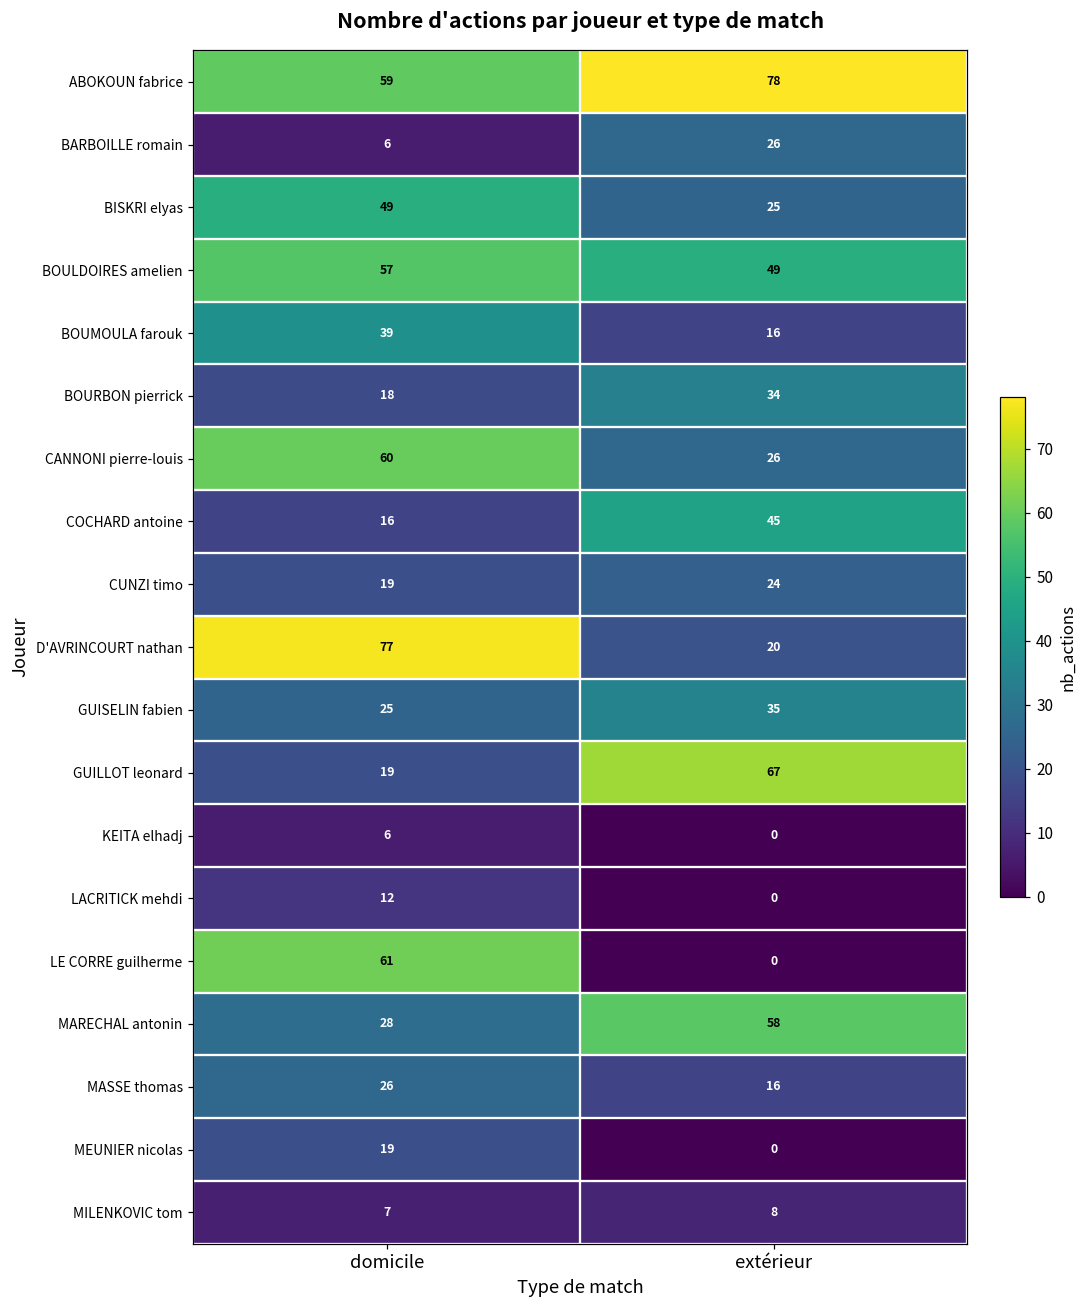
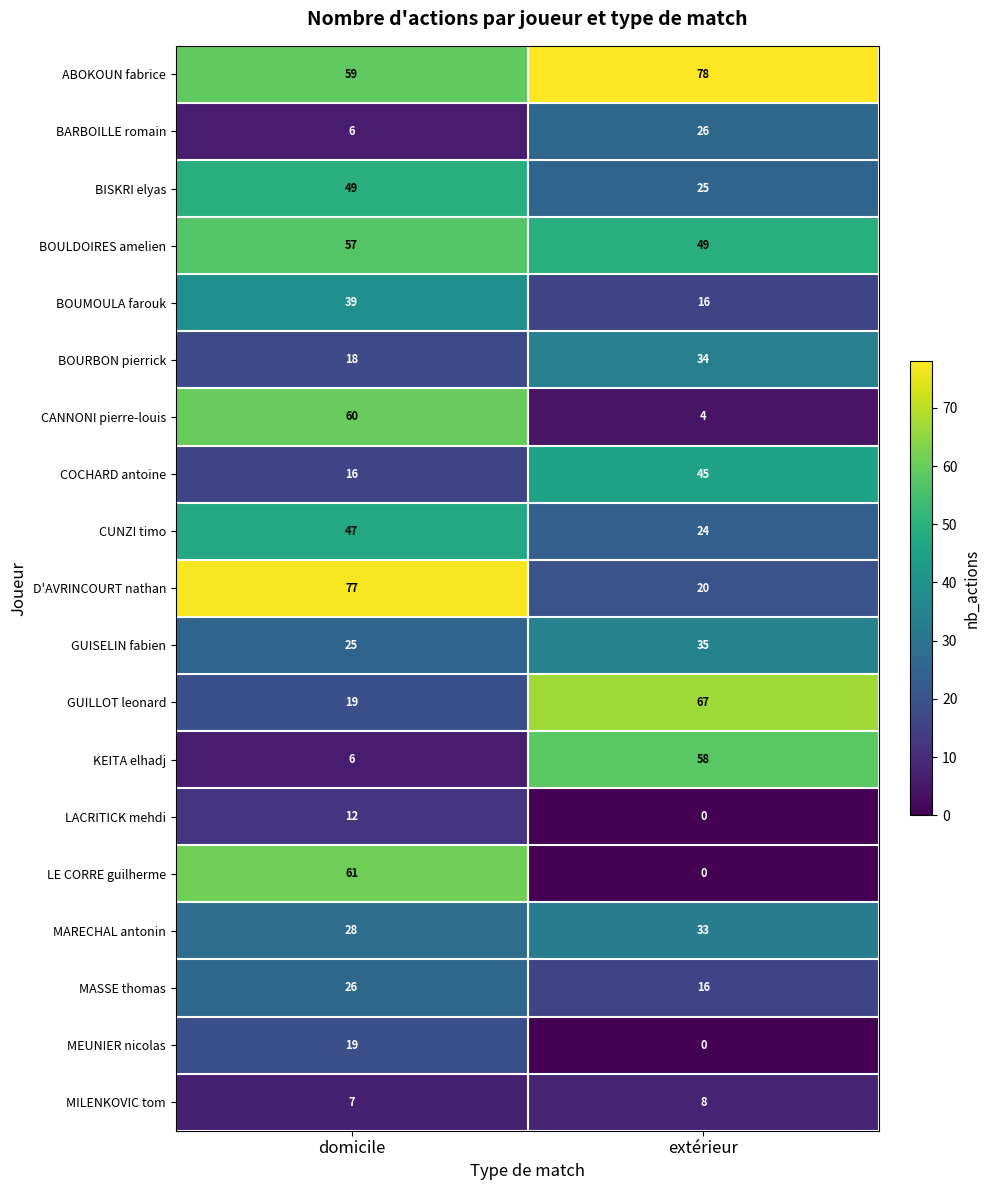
  {
    "ABOKOUN fabrice": {
      "domicile": 59,
      "extérieur": 78
    },
    "BARBOILLE romain": {
      "domicile": 6,
      "extérieur": 26
    },
    "BISKRI elyas": {
      "domicile": 49,
      "extérieur": 25
    },
    "BOULDOIRES amelien": {
      "domicile": 57,
      "extérieur": 49
    },
    "BOUMOULA farouk": {
      "domicile": 39,
      "extérieur": 16
    },
    "BOURBON pierrick": {
      "domicile": 18,
      "extérieur": 34
    },
    "CANNONI pierre-louis": {
      "domicile": 60,
-     "extérieur": 26
+     "extérieur": 4
    },
    "COCHARD antoine": {
      "domicile": 16,
      "extérieur": 45
    },
    "CUNZI timo": {
-     "domicile": 19,
+     "domicile": 47,
      "extérieur": 24
    },
    "D'AVRINCOURT nathan": {
      "domicile": 77,
      "extérieur": 20
    },
    "GUISELIN fabien": {
      "domicile": 25,
      "extérieur": 35
    },
    "GUILLOT leonard": {
      "domicile": 19,
      "extérieur": 67
    },
    "KEITA elhadj": {
      "domicile": 6,
-     "extérieur": 0
+     "extérieur": 58
    },
    "LACRITICK mehdi": {
      "domicile": 12,
      "extérieur": 0
    },
    "LE CORRE guilherme": {
      "domicile": 61,
      "extérieur": 0
    },
    "MARECHAL antonin": {
      "domicile": 28,
-     "extérieur": 58
+     "extérieur": 33
    },
    "MASSE thomas": {
      "domicile": 26,
      "extérieur": 16
    },
    "MEUNIER nicolas": {
      "domicile": 19,
      "extérieur": 0
    },
    "MILENKOVIC tom": {
      "domicile": 7,
      "extérieur": 8
    }
  }
